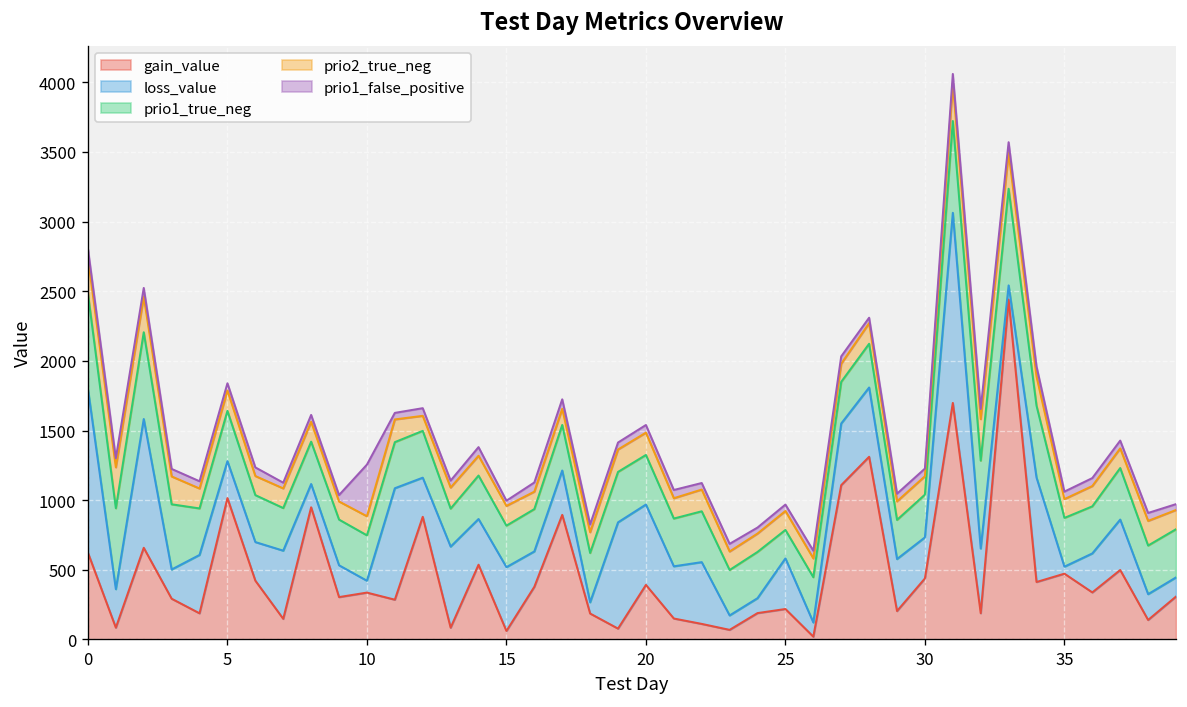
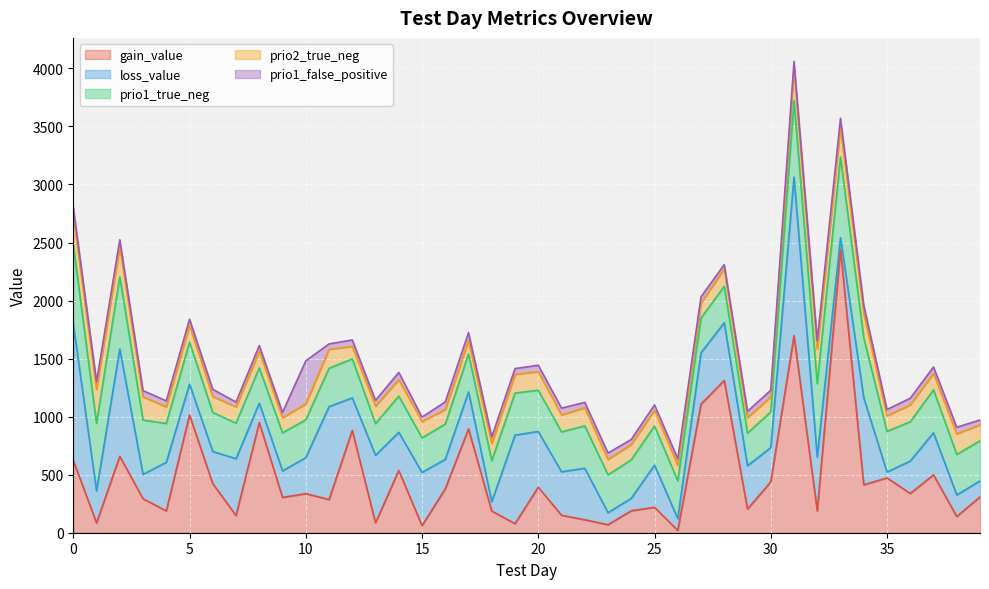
  {
    "loss_value": {
      "0": 1170,
      "5": 270,
-     "10": 90,
+     "10": 310,
      "15": 460,
-     "20": 580,
+     "20": 480,
      "25": 360,
      "30": 290,
      "35": 50
    },
    "prio1_true_neg": {
      "0": 690,
      "5": 360,
      "10": 330,
      "15": 300,
      "20": 360,
-     "25": 200,
+     "25": 340,
      "30": 310,
      "35": 350
    },
    "prio1_false_positive": {
      "0": 60,
      "5": 50,
      "10": 370,
      "15": 40,
      "20": 60,
      "25": 50,
      "30": 60,
      "35": 50
    }
  }
